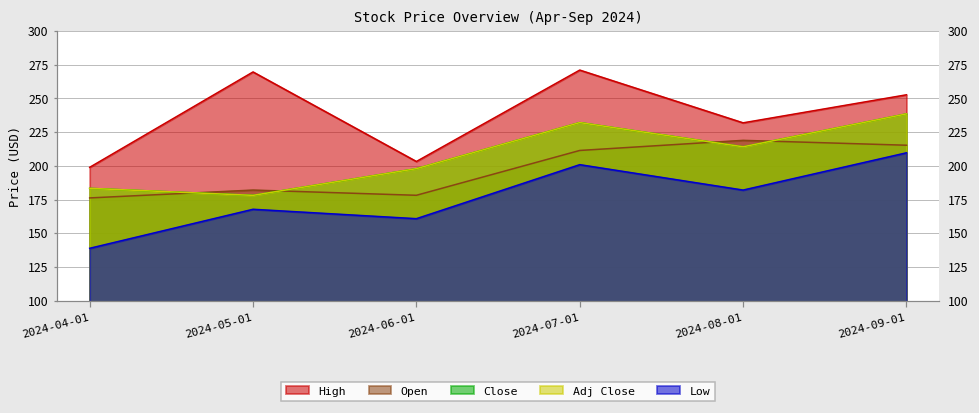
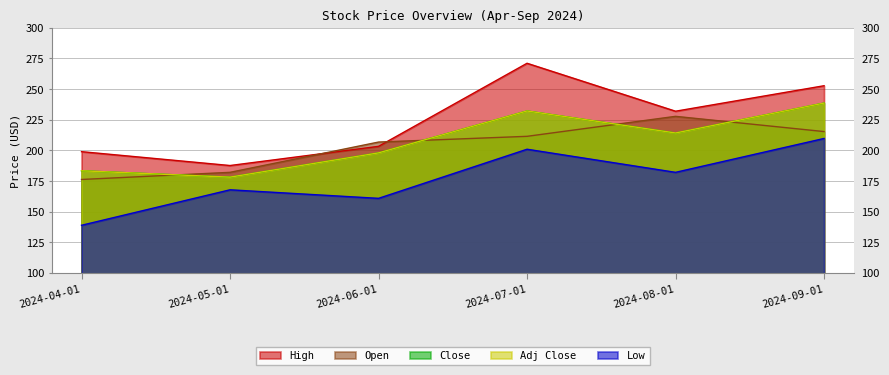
  {
    "High": {
      "2024-04-01": 199,
-     "2024-05-01": 270,
+     "2024-05-01": 188,
      "2024-06-01": 203,
      "2024-07-01": 271,
      "2024-08-01": 232,
      "2024-09-01": 253
    },
    "Open": {
      "2024-04-01": 176,
      "2024-05-01": 182,
-     "2024-06-01": 178,
+     "2024-06-01": 207,
      "2024-07-01": 211,
-     "2024-08-01": 219,
+     "2024-08-01": 228,
      "2024-09-01": 215
    },
    "Adj Close": {
      "2024-04-01": 183,
      "2024-05-01": 178,
      "2024-06-01": 198,
      "2024-07-01": 232,
      "2024-08-01": 214,
      "2024-09-01": 239
    },
    "Low": {
      "2024-04-01": 139,
      "2024-05-01": 168,
      "2024-06-01": 161,
      "2024-07-01": 201,
      "2024-08-01": 182,
      "2024-09-01": 210
    }
  }
